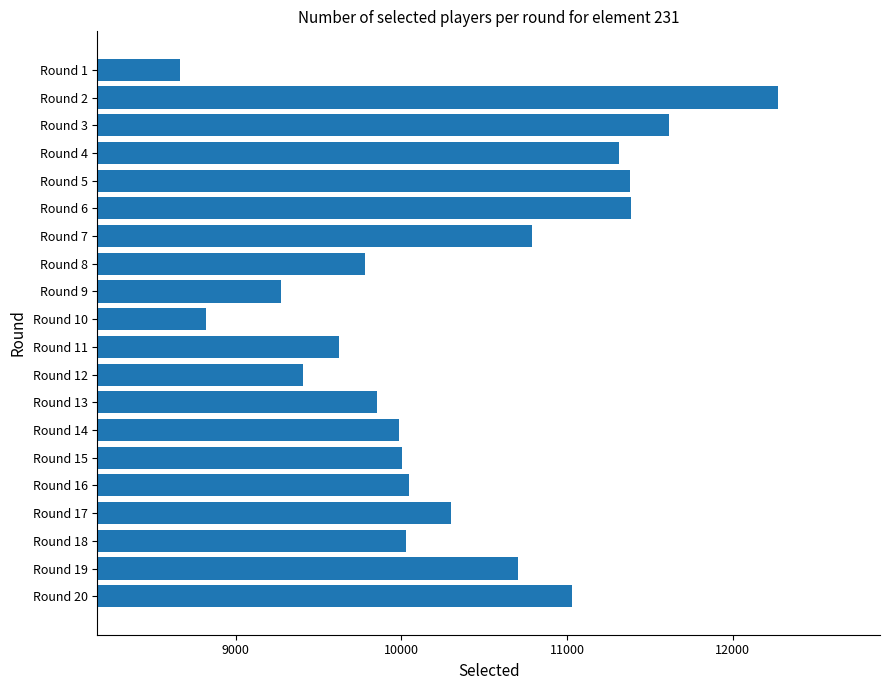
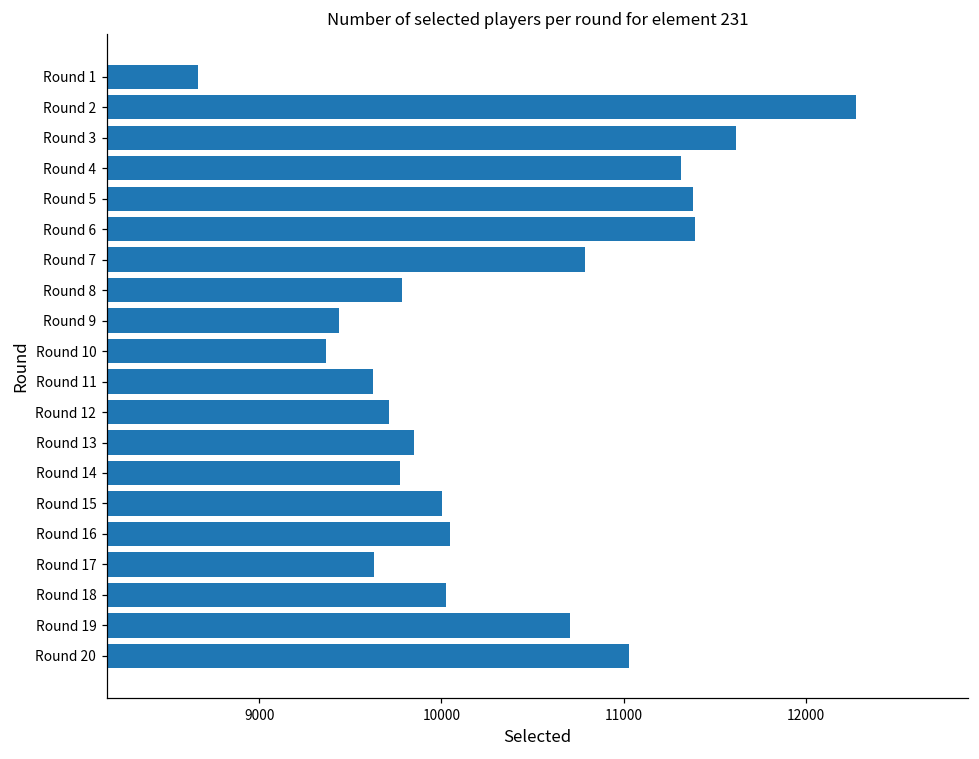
  {
    "Round 1": 8670,
    "Round 2": 12280,
    "Round 3": 11620,
    "Round 4": 11320,
    "Round 5": 11380,
    "Round 6": 11390,
    "Round 7": 10790,
    "Round 8": 9780,
-   "Round 9": 9270,
-   "Round 10": 8820,
+   "Round 9": 9440,
+   "Round 10": 9370,
    "Round 11": 9620,
-   "Round 12": 9410,
+   "Round 12": 9710,
    "Round 13": 9850,
-   "Round 14": 9990,
+   "Round 14": 9770,
    "Round 15": 10000,
    "Round 16": 10050,
-   "Round 17": 10300,
+   "Round 17": 9630,
    "Round 18": 10030,
    "Round 19": 10700,
    "Round 20": 11030
  }
